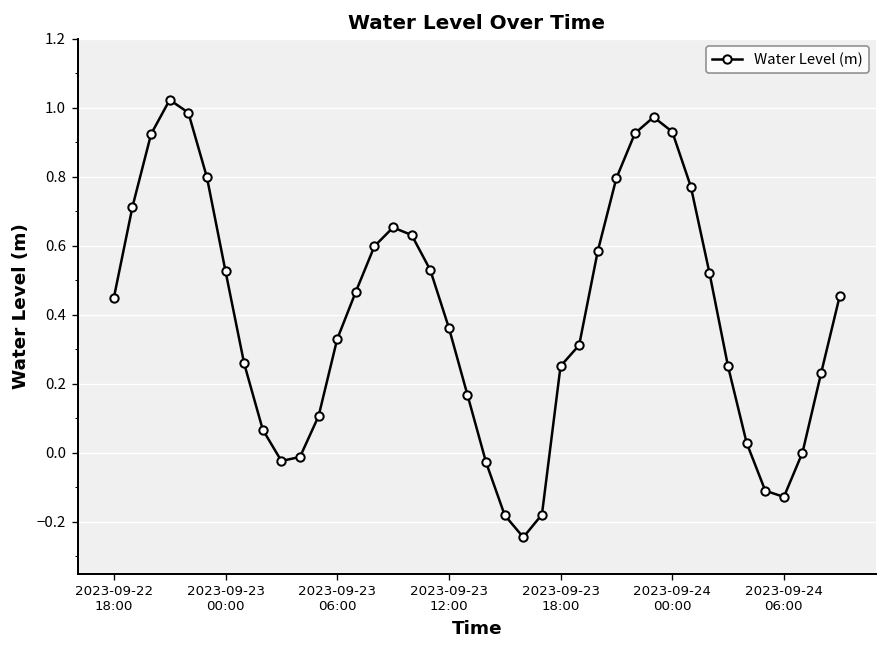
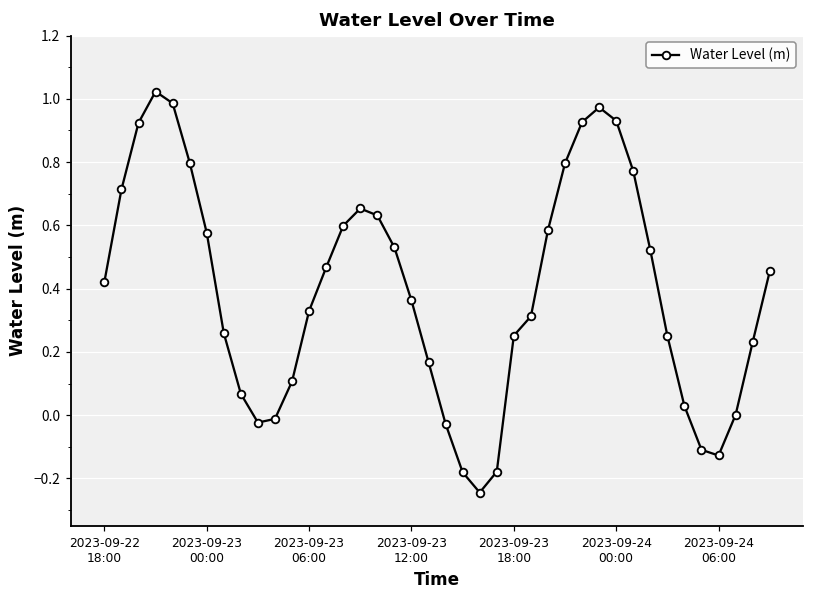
  {
-   "2023-09-22 18:00": 0.45,
-   "2023-09-23 00:00": 0.53,
+   "2023-09-22 18:00": 0.42,
+   "2023-09-23 00:00": 0.58,
    "2023-09-23 06:00": 0.33,
    "2023-09-23 12:00": 0.36,
    "2023-09-23 18:00": 0.25,
    "2023-09-24 00:00": 0.93,
    "2023-09-24 06:00": -0.13
  }
